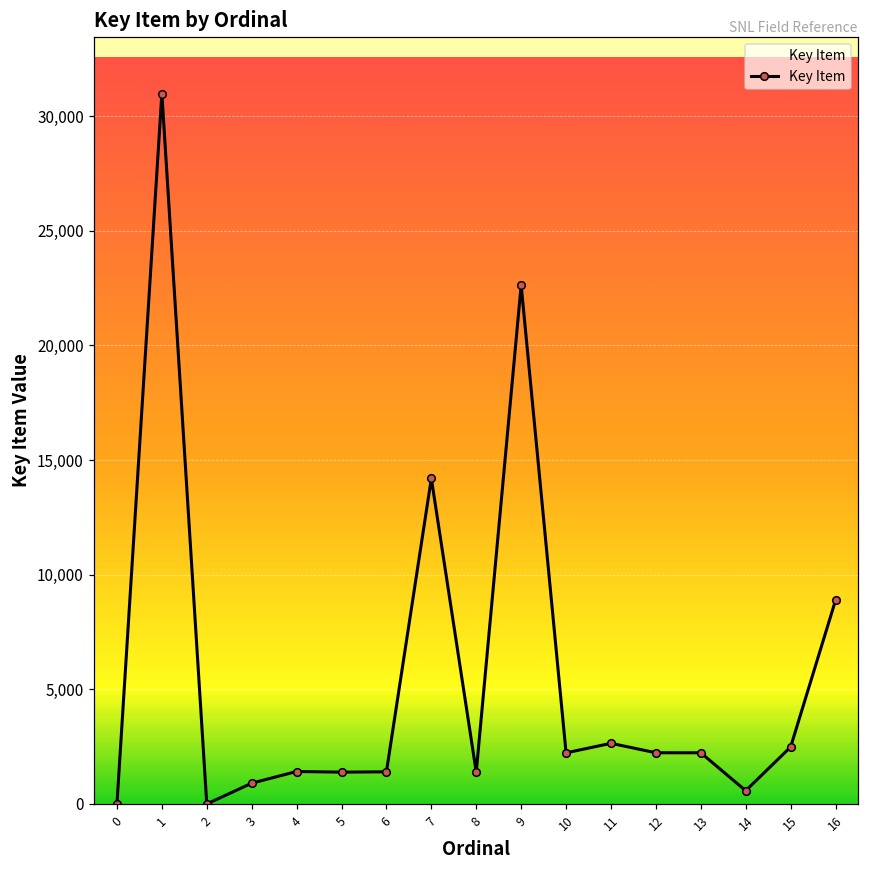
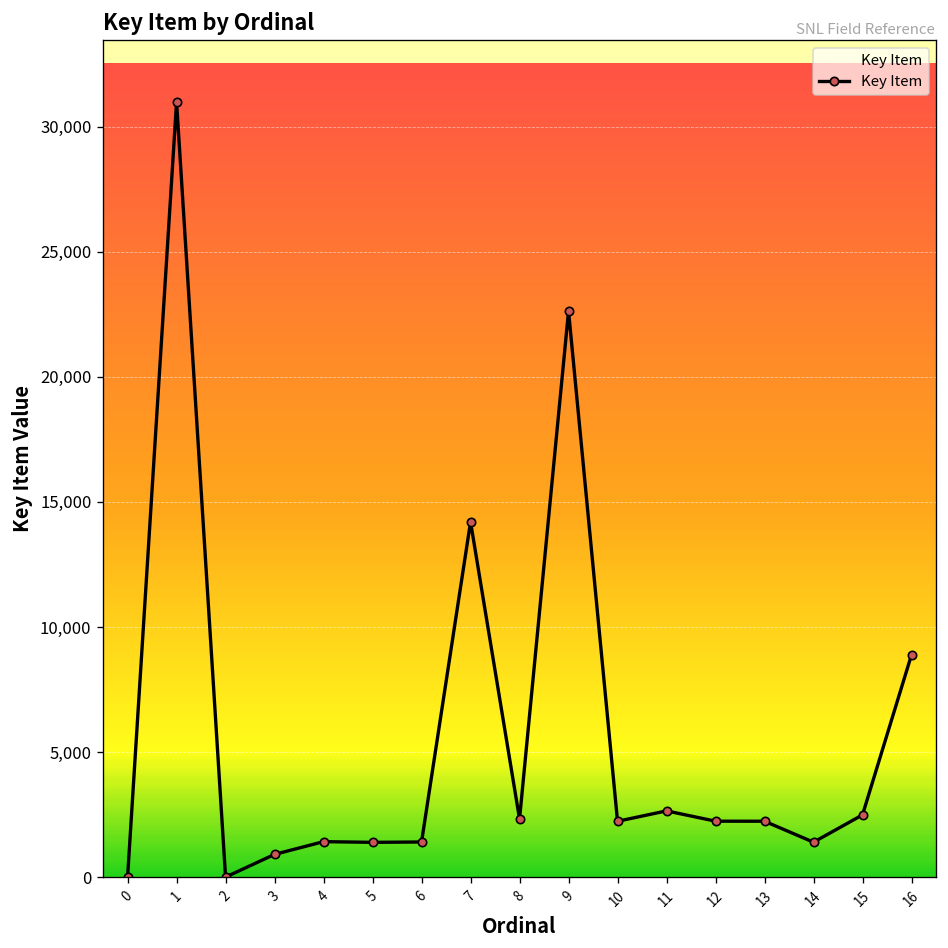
  {
    "0": "0",
    "1": "31,000",
    "2": "0",
    "3": "900",
    "4": "1,400",
    "5": "1,400",
    "6": "1,400",
    "7": "14,200",
-   "8": "1,400",
+   "8": "2,300",
    "9": "22,600",
    "10": "2,200",
    "11": "2,600",
    "12": "2,200",
    "13": "2,200",
-   "14": "600",
+   "14": "1,400",
    "15": "2,500",
    "16": "8,900"
  }
